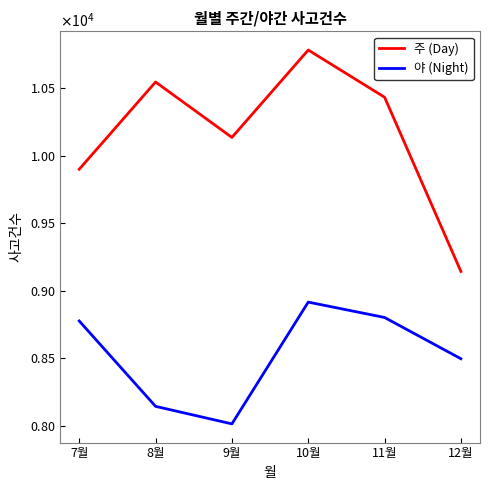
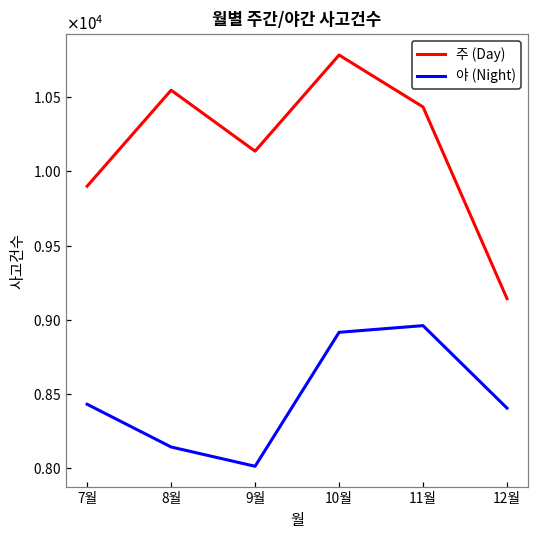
  {
    "주 (Day)": {
      "7월": 9900,
      "8월": 10550,
      "9월": 10140,
      "10월": 10790,
      "11월": 10440,
      "12월": 9140
    },
    "야 (Night)": {
-     "7월": 8780,
+     "7월": 8430,
      "8월": 8140,
      "9월": 8010,
      "10월": 8920,
-     "11월": 8800,
-     "12월": 8500
+     "11월": 8960,
+     "12월": 8410
    }
  }
